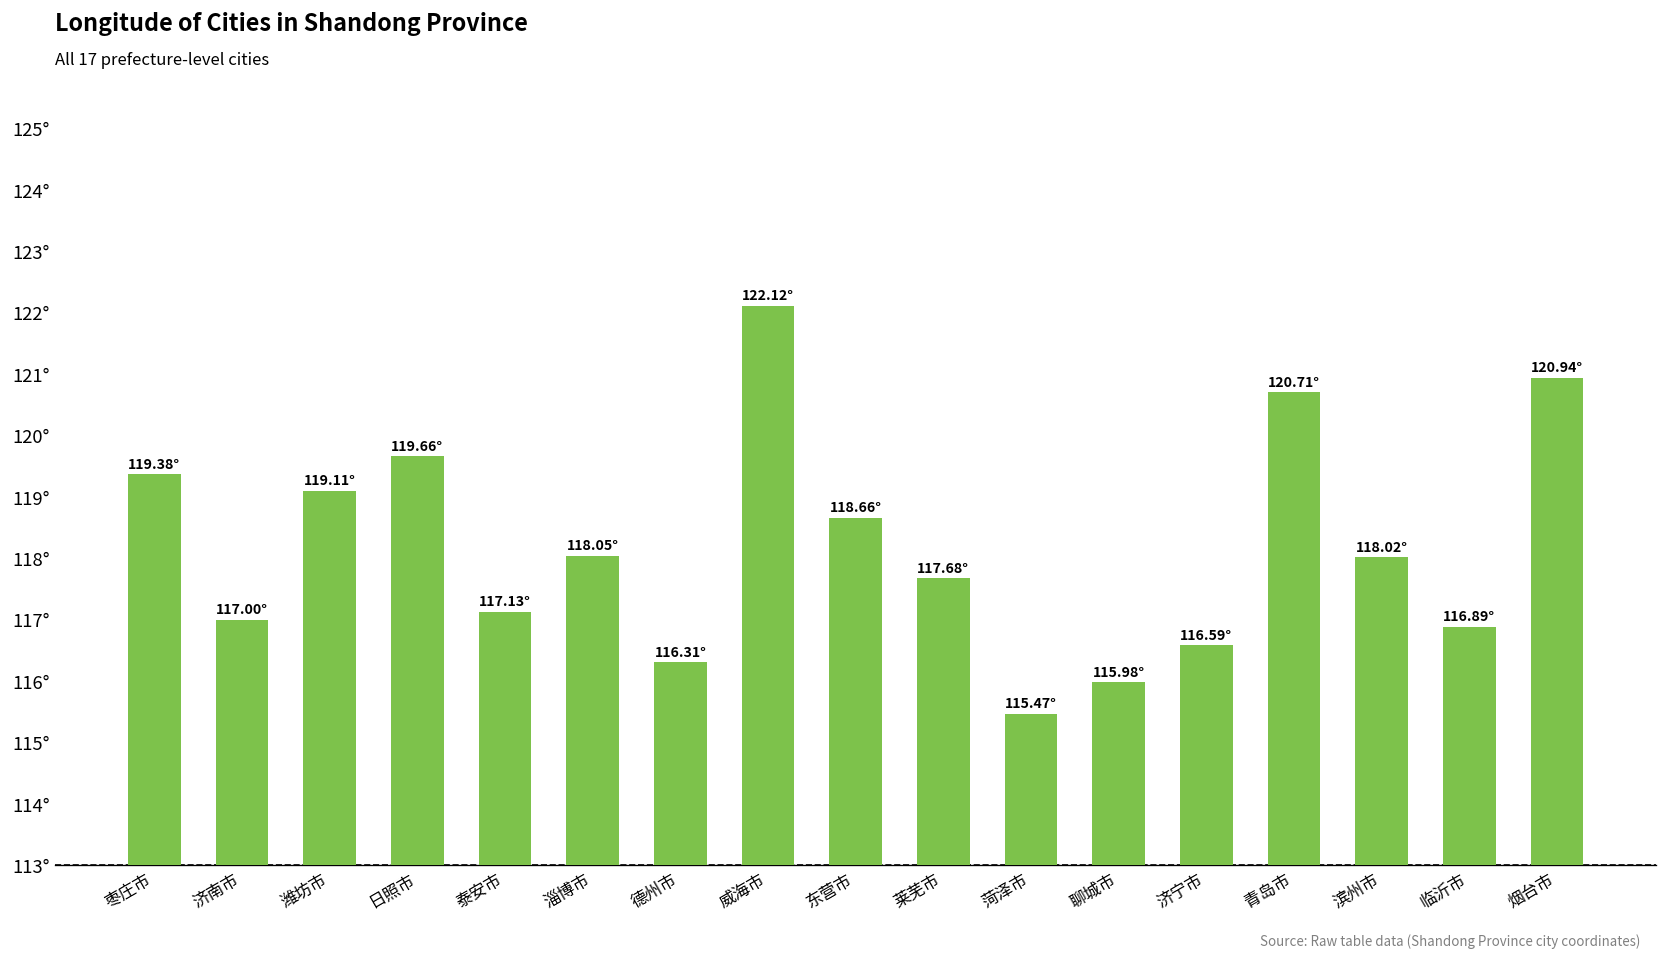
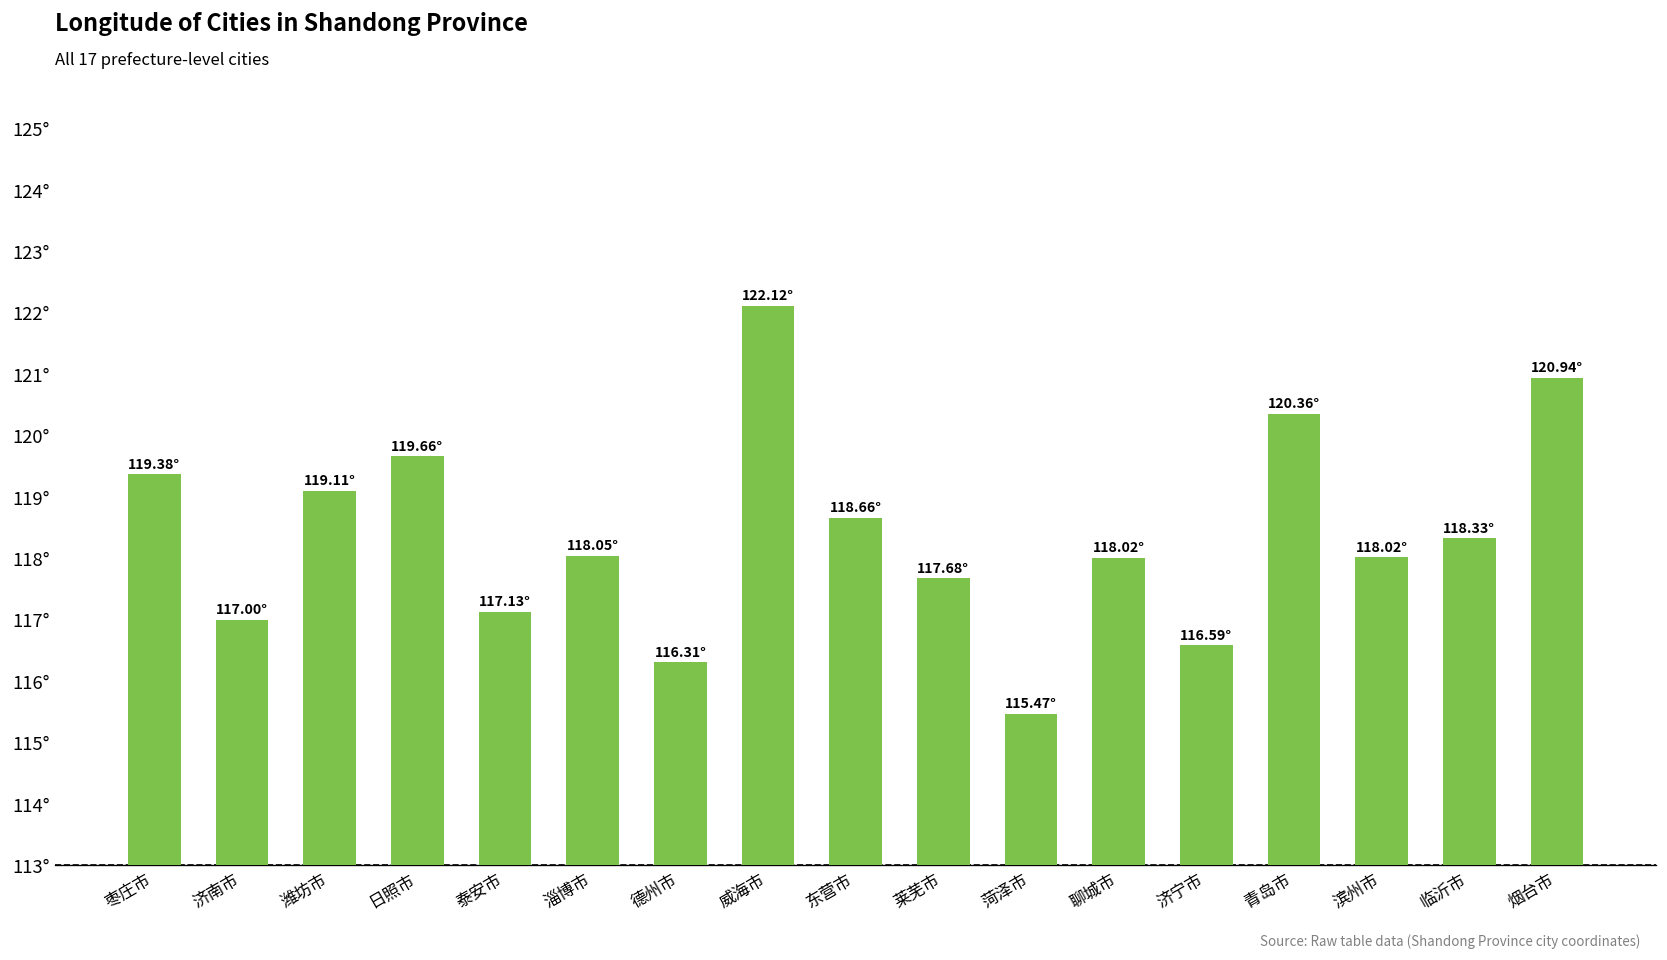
  {
    "枣庄市": "119.38°",
    "济南市": "117.00°",
    "潍坊市": "119.11°",
    "日照市": "119.66°",
    "泰安市": "117.13°",
    "淄博市": "118.05°",
    "德州市": "116.31°",
    "威海市": "122.12°",
    "东营市": "118.66°",
    "莱芜市": "117.68°",
    "菏泽市": "115.47°",
-   "聊城市": "115.98°",
+   "聊城市": "118.02°",
    "济宁市": "116.59°",
-   "青岛市": "120.71°",
+   "青岛市": "120.36°",
    "滨州市": "118.02°",
-   "临沂市": "116.89°",
+   "临沂市": "118.33°",
    "烟台市": "120.94°"
  }
